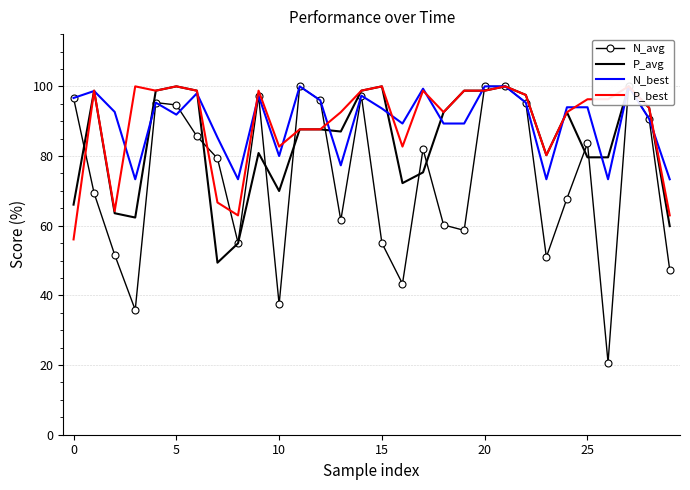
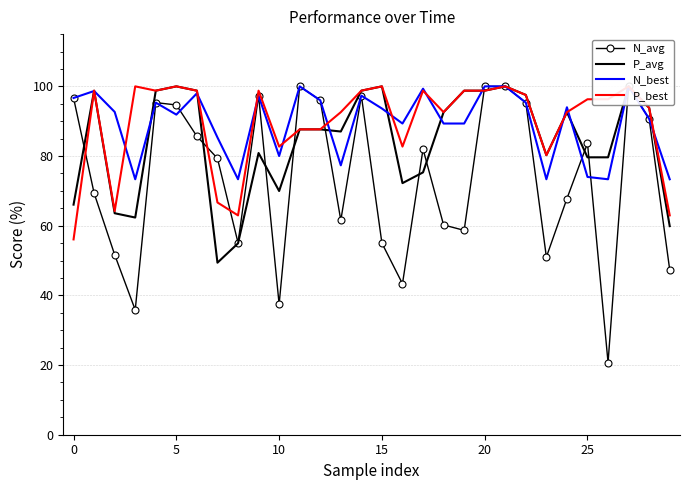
  {
    "N_best": {
      "5": 92,
      "10": 80,
      "15": 94,
-     "25": 94
+     "25": 74
    },
    "P_best": {
      "0": 56,
      "10": 83,
      "25": 96
    }
  }
